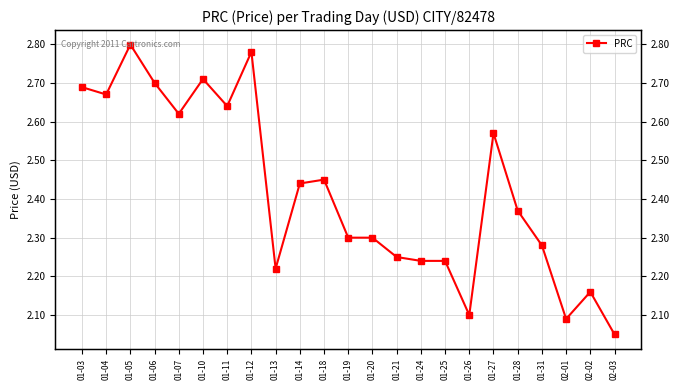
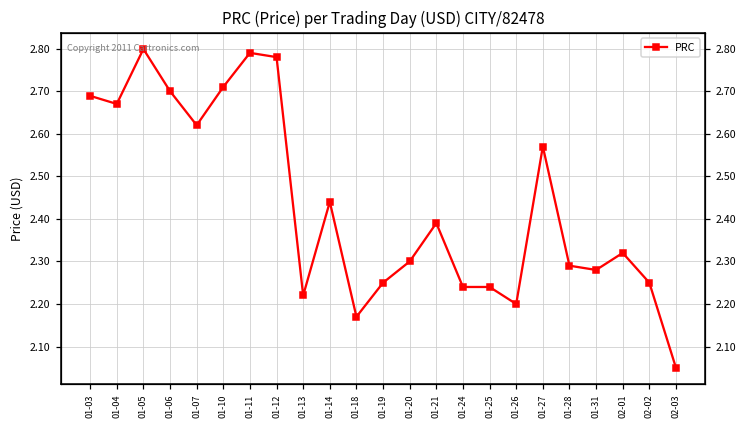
  {
    "01-03": 2.69,
    "01-04": 2.67,
    "01-06": 2.70,
    "01-07": 2.62,
    "01-10": 2.71,
-   "01-11": 2.64,
+   "01-11": 2.79,
    "01-12": 2.78,
    "01-13": 2.22,
    "01-14": 2.44,
-   "01-18": 2.45,
-   "01-19": 2.30,
+   "01-18": 2.17,
+   "01-19": 2.25,
    "01-20": 2.30,
-   "01-21": 2.25,
+   "01-21": 2.39,
    "01-24": 2.24,
    "01-25": 2.24,
-   "01-26": 2.1,
+   "01-26": 2.2,
    "01-27": 2.57,
-   "01-28": 2.37,
+   "01-28": 2.29,
    "01-31": 2.28,
-   "02-01": 2.09,
-   "02-02": 2.16,
+   "02-01": 2.32,
+   "02-02": 2.25,
    "02-03": 2.05
  }
